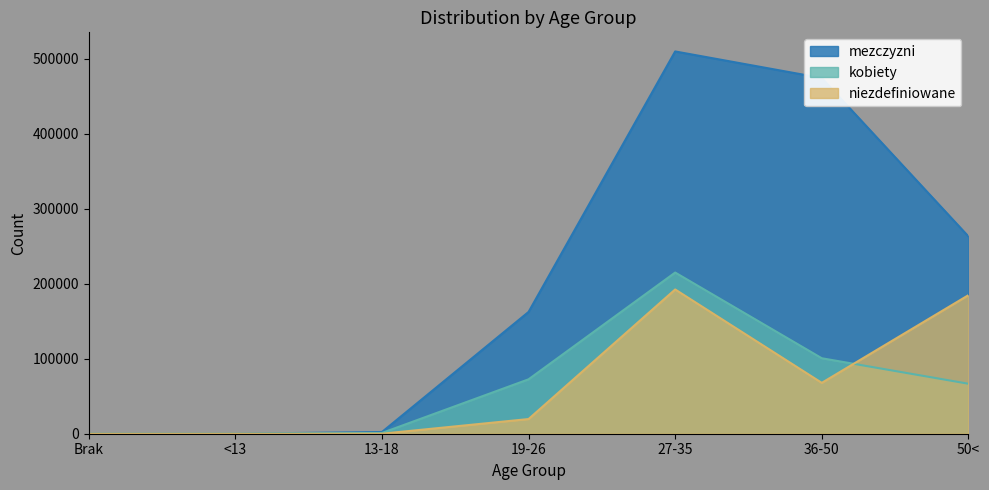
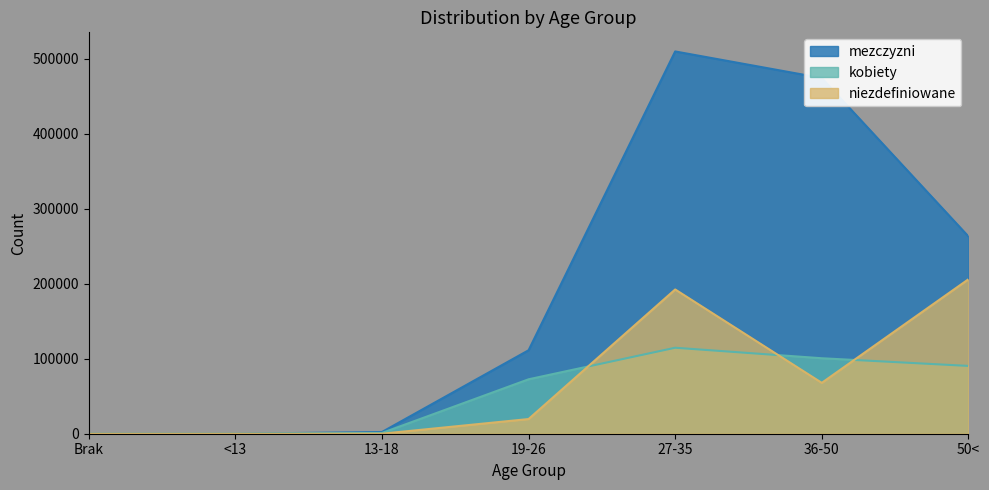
  {
    "mezczyzni": {
-     "19-26": 160000,
+     "19-26": 110000,
      "27-35": 510000,
      "50<": 260000
    },
    "kobiety": {
      "19-26": 70000,
-     "27-35": 220000,
+     "27-35": 110000,
      "36-50": 100000,
-     "50<": 70000
+     "50<": 90000
    },
    "niezdefiniowane": {
      "19-26": 20000,
      "27-35": 190000,
      "36-50": 70000,
-     "50<": 180000
+     "50<": 210000
    }
  }
